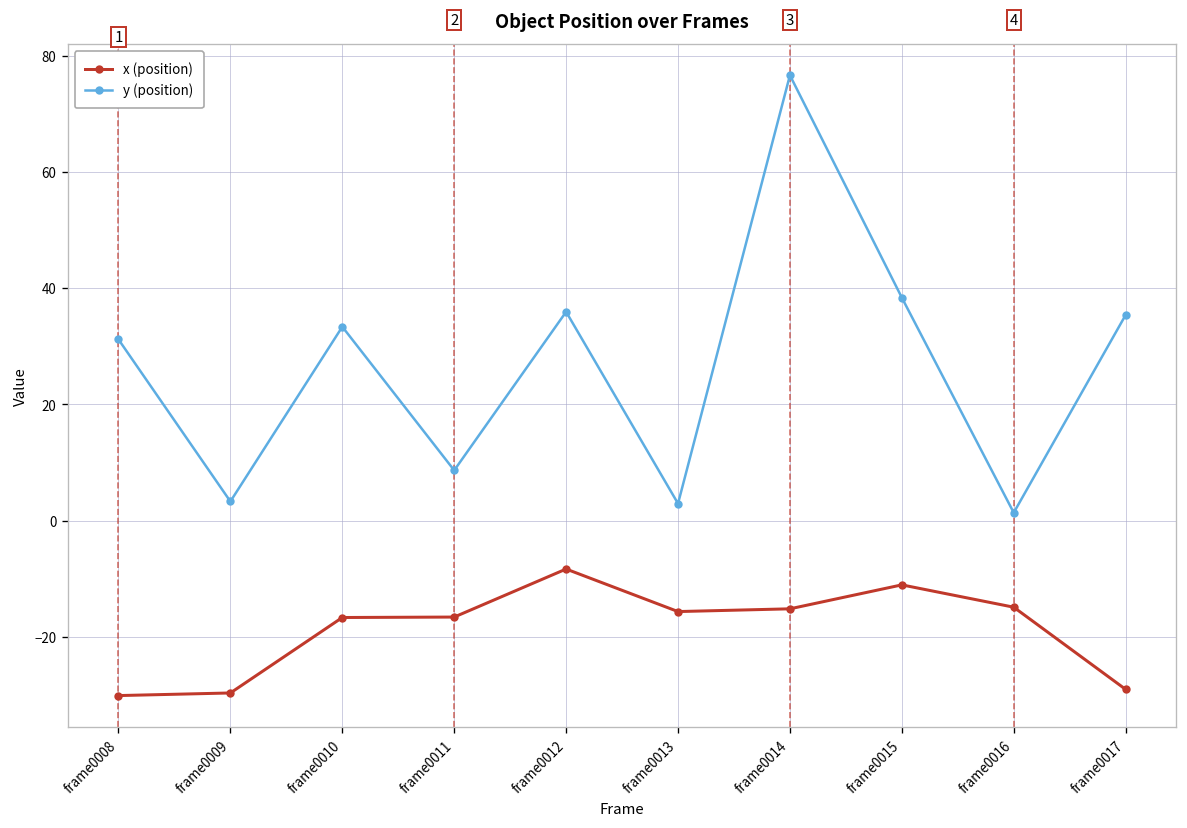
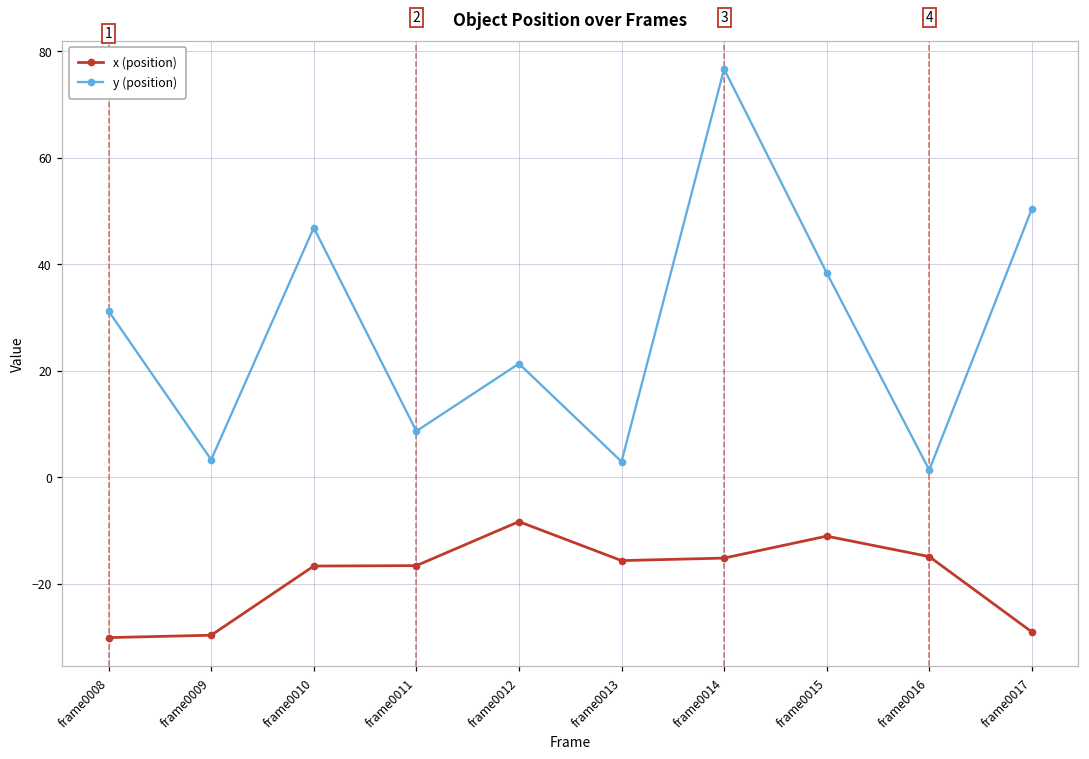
  {
    "x (position)": {
      "frame0008": -30,
      "frame0009": -30,
      "frame0010": -17,
      "frame0011": -17,
      "frame0012": -8,
      "frame0013": -16,
      "frame0014": -15,
      "frame0015": -11,
      "frame0016": -15,
      "frame0017": -29
    },
    "y (position)": {
      "frame0008": 31,
      "frame0009": 3,
-     "frame0010": 33,
+     "frame0010": 47,
      "frame0011": 9,
-     "frame0012": 36,
+     "frame0012": 21,
      "frame0013": 3,
      "frame0014": 77,
      "frame0015": 38,
      "frame0016": 1,
-     "frame0017": 35
+     "frame0017": 50
    }
  }
